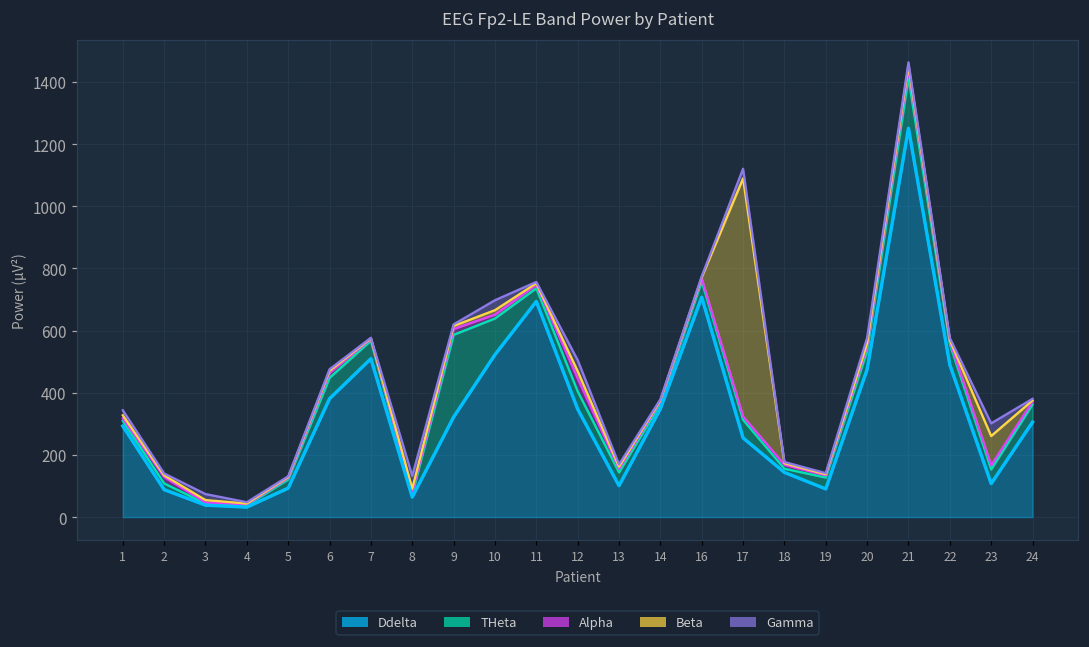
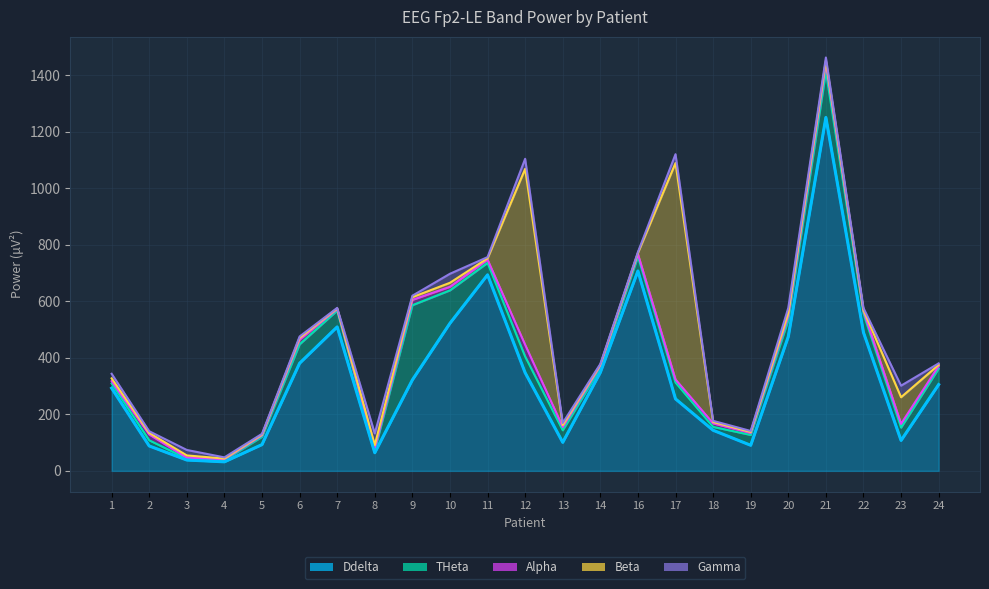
  {
    "Beta": {
      "1": 10,
      "8": 10,
      "10": 10,
-     "12": 20,
+     "12": 620,
      "17": 770,
      "20": 10,
      "21": 10,
      "23": 90
    }
  }
